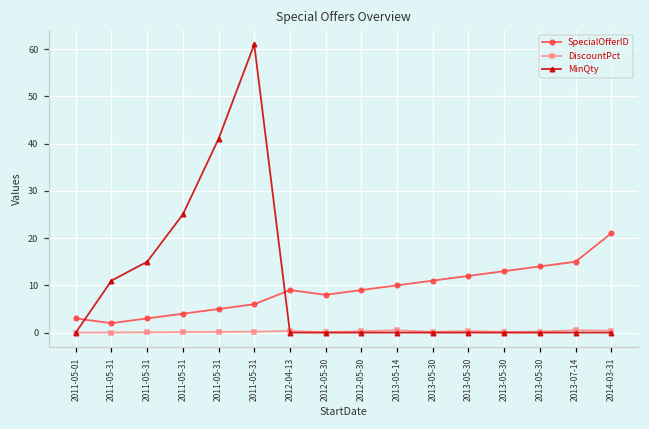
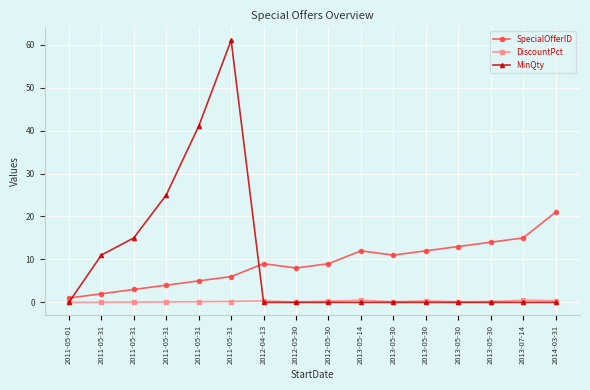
  {
    "SpecialOfferID": {
-     "2011-05-01": 3,
+     "2011-05-01": 1,
      "2012-04-13": 9,
-     "2013-05-14": 10,
+     "2013-05-14": 12,
      "2013-07-14": 15,
      "2014-03-31": 21
    }
  }
